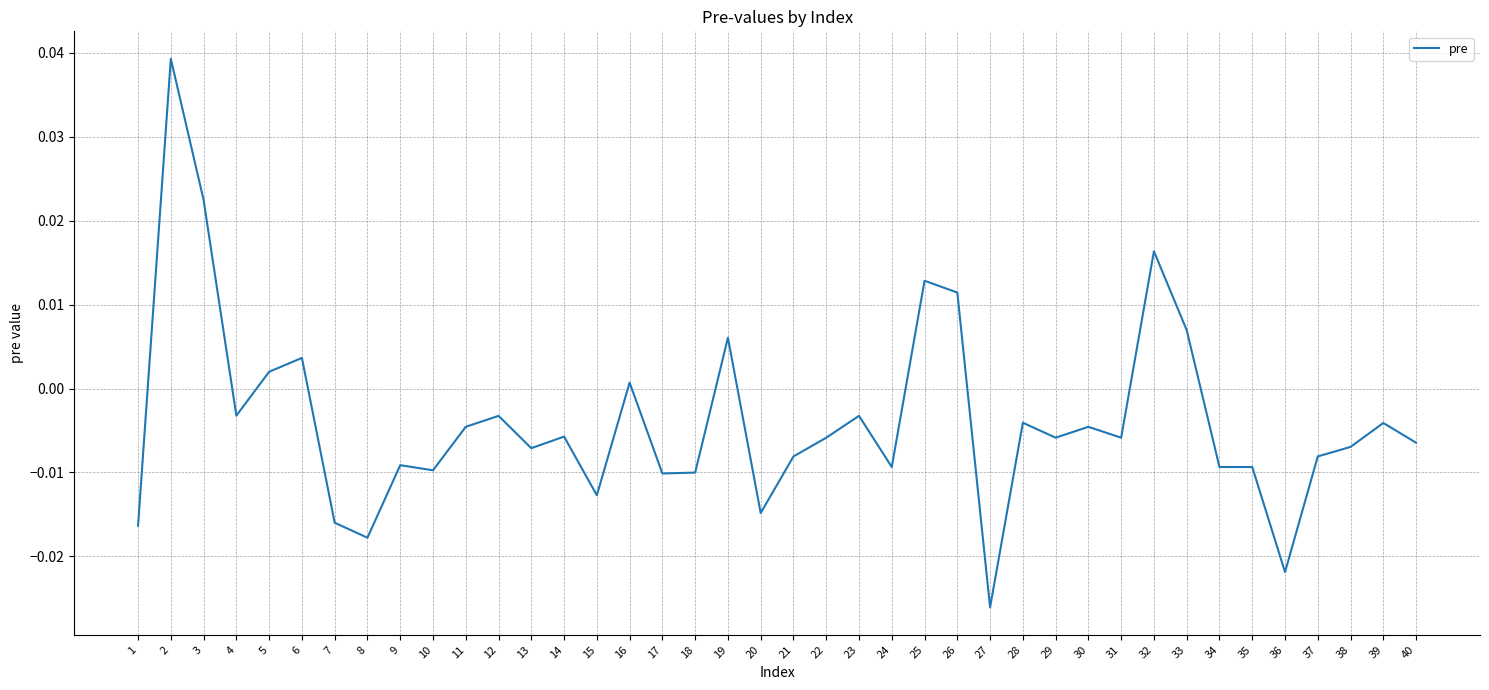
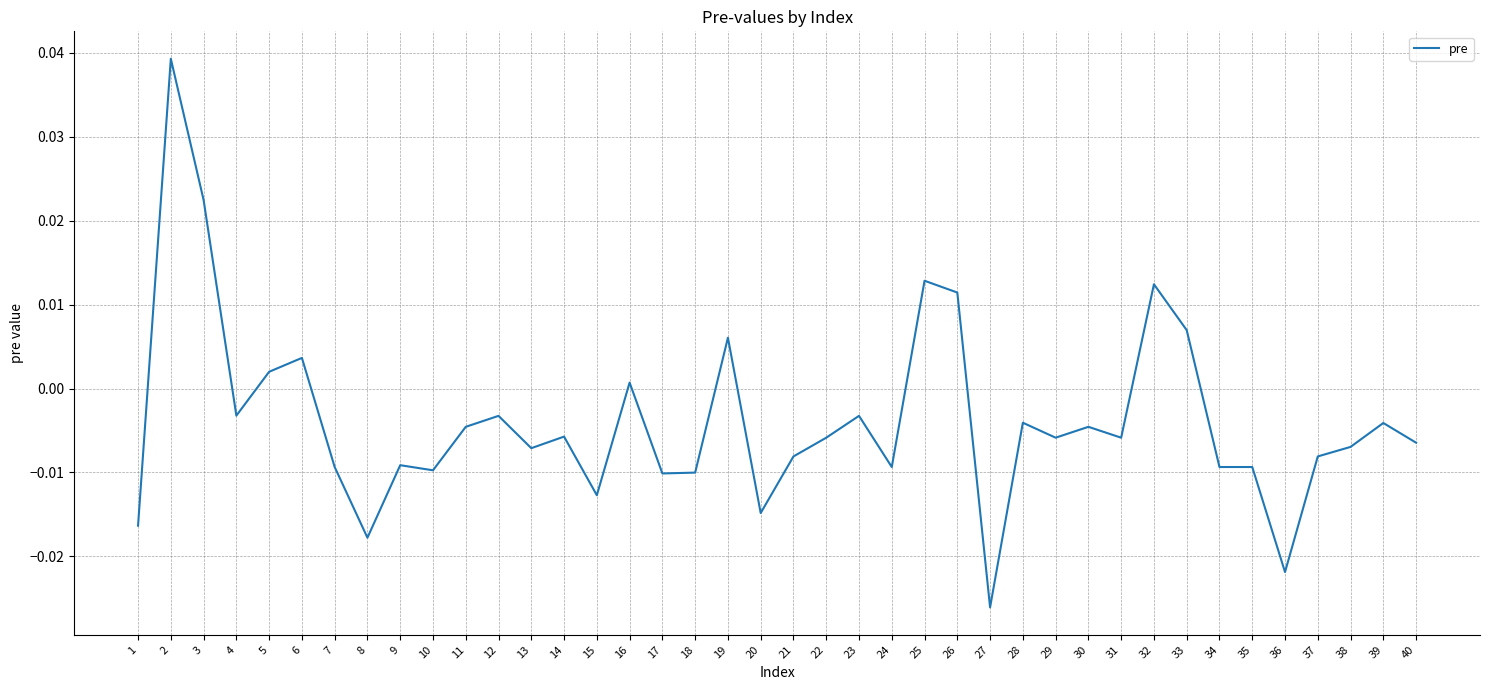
  {
    "1": -0.016,
    "2": 0.039,
    "3": 0.022,
    "4": -0.003,
    "5": 0.002,
    "6": 0.004,
-   "7": -0.016,
+   "7": -0.009,
    "8": -0.018,
    "9": -0.009,
    "10": -0.010,
    "11": -0.005,
    "12": -0.003,
    "13": -0.007,
    "14": -0.006,
    "15": -0.013,
    "16": 0.001,
    "17": -0.010,
    "18": -0.010,
    "19": 0.006,
    "20": -0.015,
    "21": -0.008,
    "22": -0.006,
    "23": -0.003,
    "24": -0.009,
    "25": 0.013,
    "26": 0.011,
    "27": -0.026,
    "28": -0.004,
    "29": -0.006,
    "30": -0.005,
    "31": -0.006,
-   "32": 0.016,
+   "32": 0.012,
    "33": 0.007,
    "34": -0.009,
    "35": -0.009,
    "36": -0.022,
    "37": -0.008,
    "38": -0.007,
    "39": -0.004,
    "40": -0.006
  }
